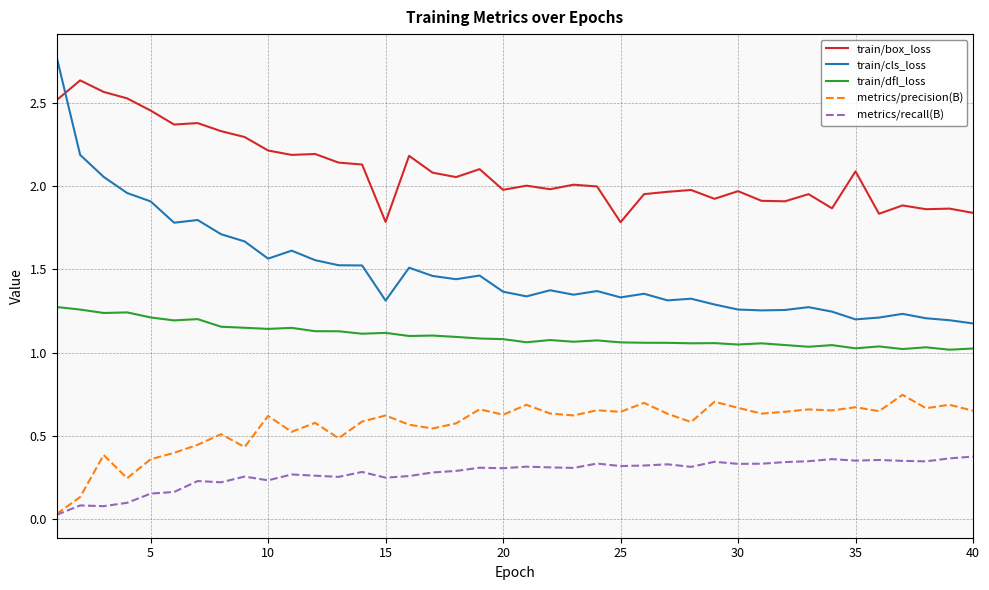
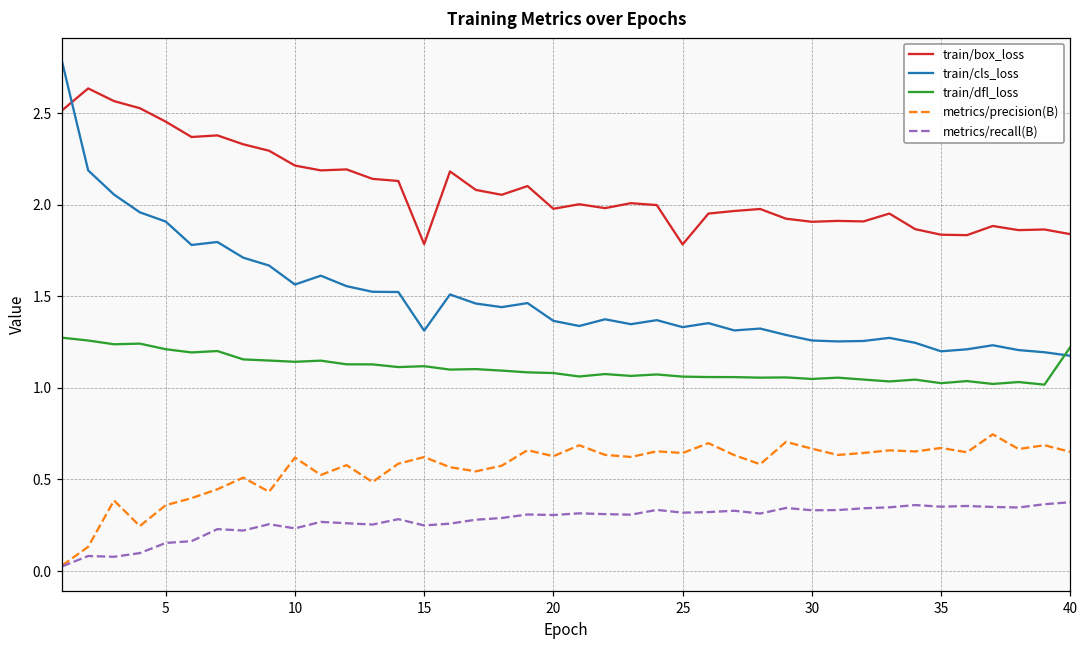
  {
    "train/box_loss": {
      "5": 2.45,
      "10": 2.21,
      "15": 1.79,
      "20": 1.98,
      "25": 1.78,
-     "30": 1.97,
-     "35": 2.09,
+     "30": 1.91,
+     "35": 1.84,
      "40": 1.84
    },
    "train/cls_loss": {
      "5": 1.91,
      "10": 1.56,
      "15": 1.31,
      "20": 1.37,
      "25": 1.33,
      "30": 1.26,
      "35": 1.20,
      "40": 1.18
    },
    "train/dfl_loss": {
      "5": 1.21,
      "10": 1.14,
      "15": 1.12,
      "20": 1.08,
      "25": 1.06,
      "30": 1.05,
      "35": 1.03,
-     "40": 1.02
+     "40": 1.22
    },
    "metrics/precision(B)": {
      "5": 0.36,
      "10": 0.62,
      "15": 0.62,
      "20": 0.63,
      "25": 0.64,
      "30": 0.67,
      "35": 0.67,
      "40": 0.65
    },
    "metrics/recall(B)": {
      "5": 0.15,
      "10": 0.23,
      "15": 0.25,
      "20": 0.31,
      "25": 0.32,
      "30": 0.33,
      "35": 0.35,
      "40": 0.38
    }
  }
